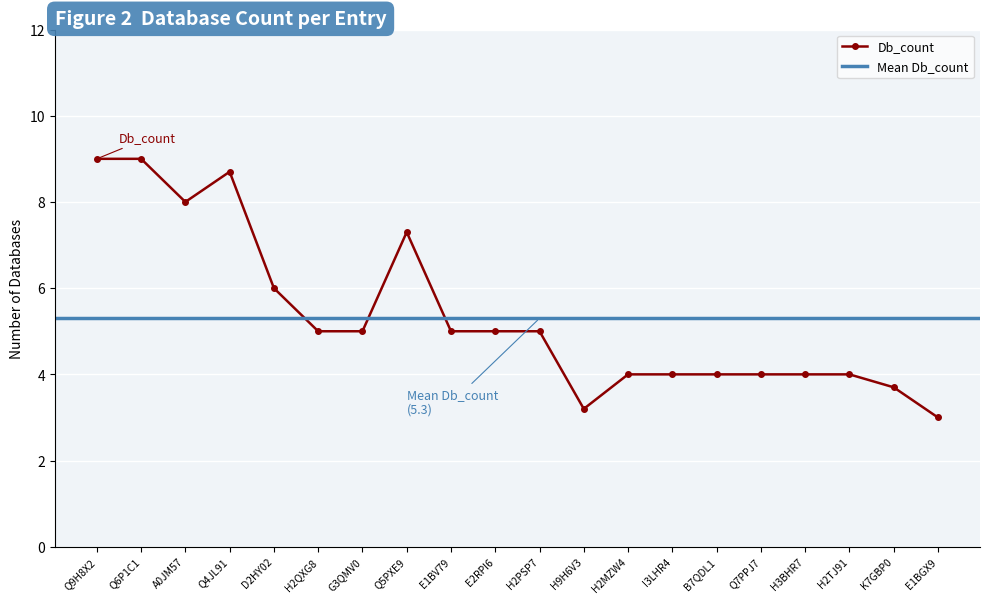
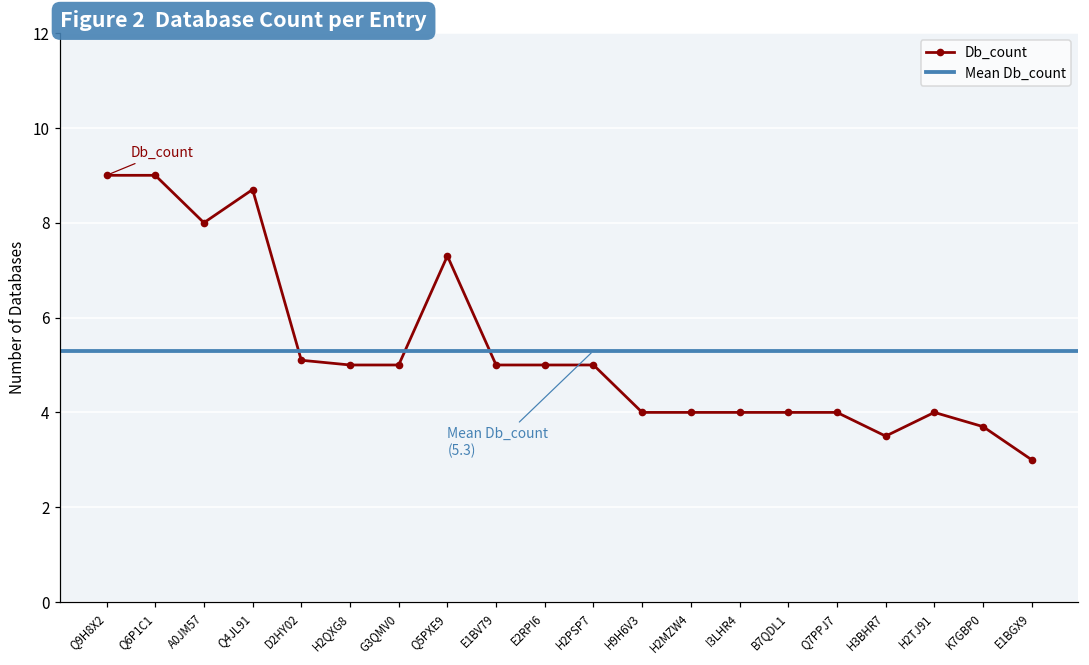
  {
    "Q9H8X2": 9.0,
    "Q6P1C1": 9.0,
    "A0JM57": 8.0,
    "Q4JL91": 8.7,
-   "D2HY02": 6.0,
+   "D2HY02": 5.1,
    "H2QXG8": 5.0,
    "G3QMV0": 5.0,
    "Q5PXE9": 7.3,
    "H2PSP7": 5.0,
-   "H9H6V3": 3.2,
+   "H9H6V3": 4.0,
    "H2MZW4": 4.0,
    "I3LHR4": 4.0,
    "B7QDL1": 4.0,
    "Q7PPJ7": 4.0,
-   "H3BHR7": 4.0,
+   "H3BHR7": 3.5,
    "H2TJ91": 4.0,
    "K7GBP0": 3.7,
    "E1BGX9": 3.0
  }
